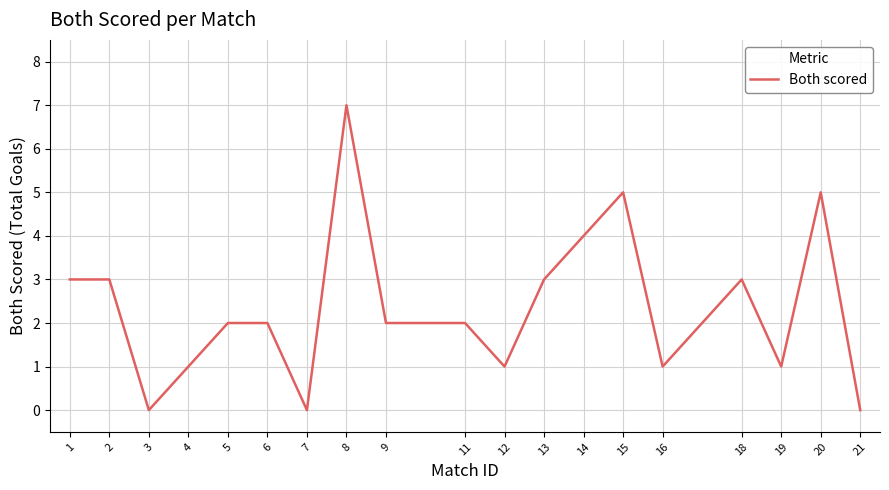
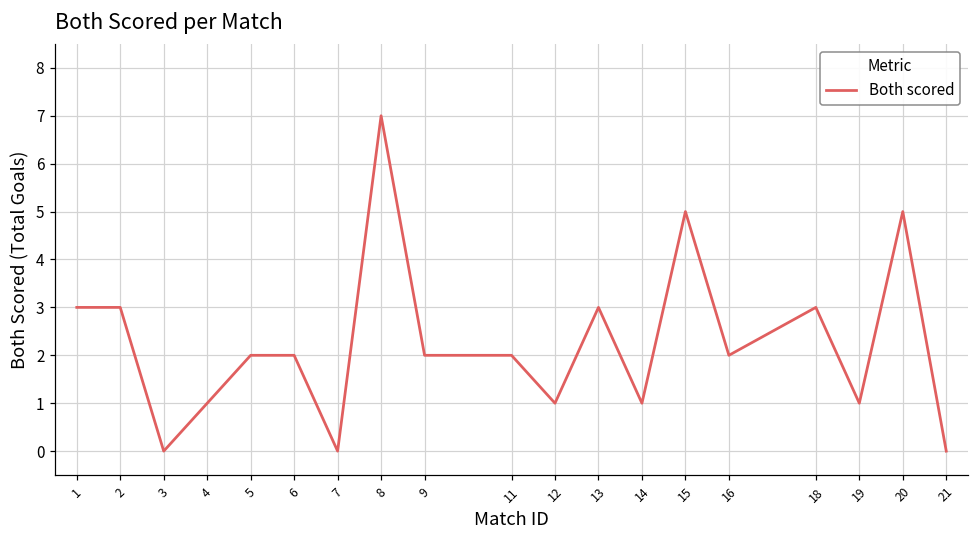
  {
    "1": 3,
    "2": 3,
    "3": 0,
    "4": 1,
    "5": 2,
    "6": 2,
    "7": 0,
    "8": 7,
    "9": 2,
    "11": 2,
    "12": 1,
    "13": 3,
-   "14": 4,
+   "14": 1,
    "15": 5,
-   "16": 1,
+   "16": 2,
    "18": 3,
    "19": 1,
    "20": 5,
    "21": 0
  }
